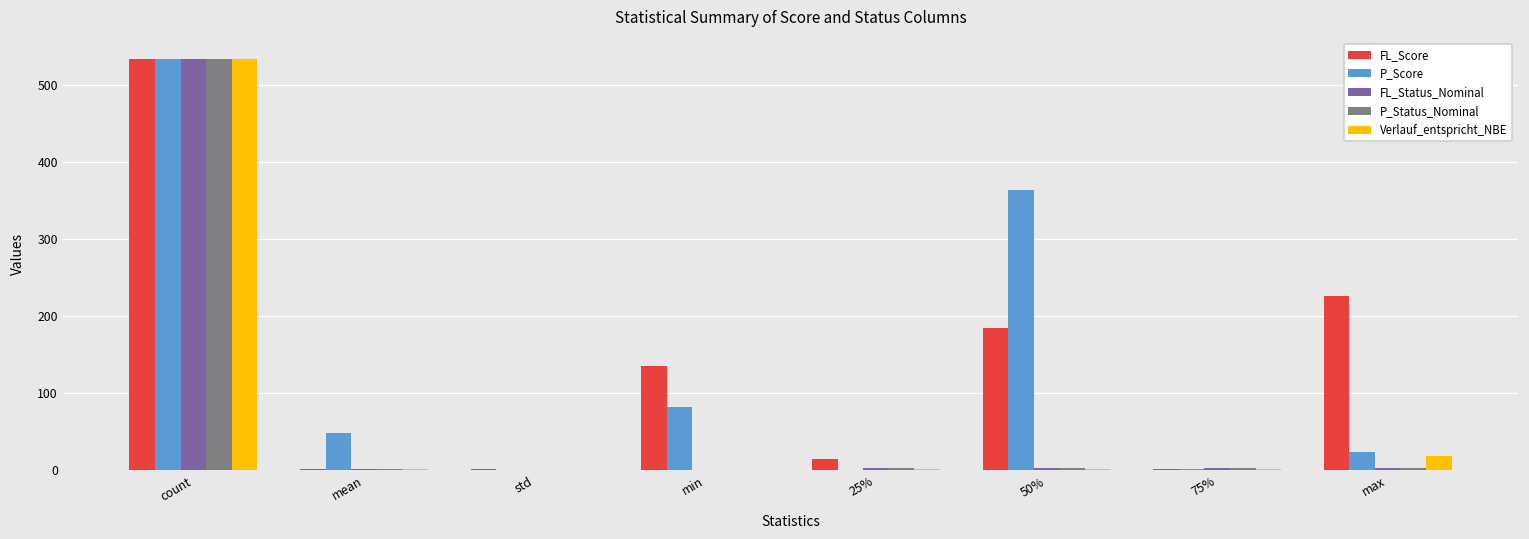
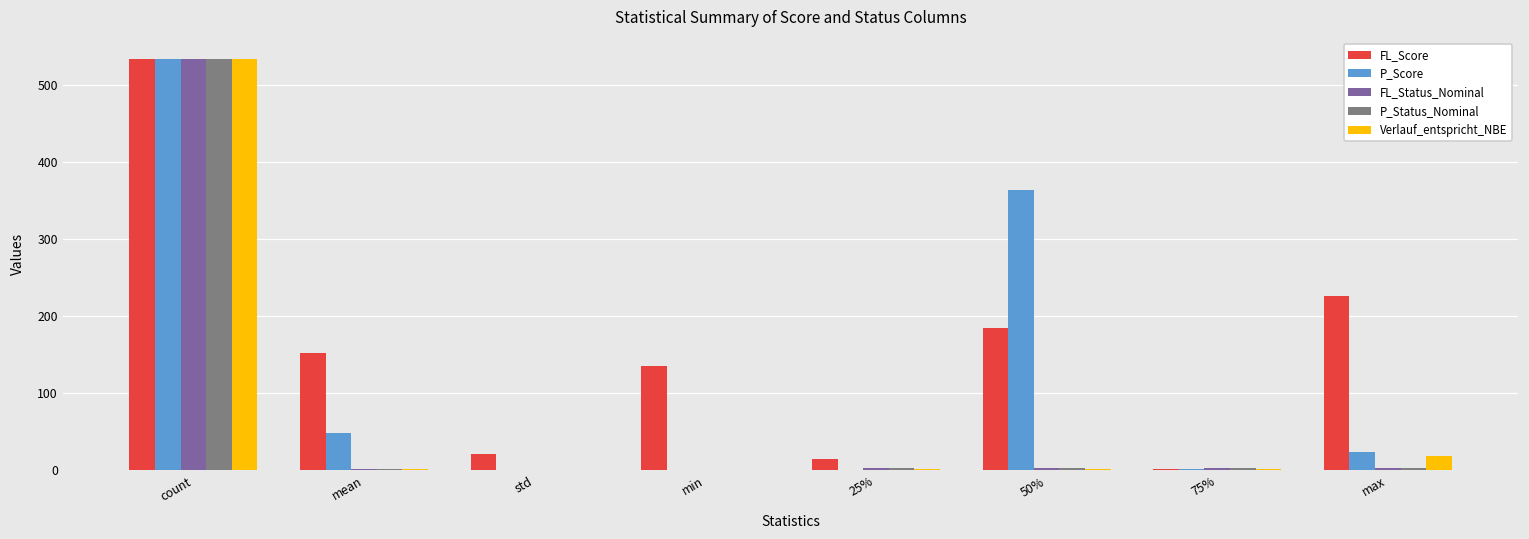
  {
    "FL_Score": {
      "count": 530,
-     "mean": 0,
-     "std": 0,
+     "mean": 150,
+     "std": 20,
      "min": 140,
      "25%": 10,
      "50%": 190,
      "max": 230
    },
    "P_Score": {
      "count": 530,
      "mean": 50,
-     "min": 80,
+     "min": 0,
      "25%": 0,
      "50%": 360,
      "max": 20
    },
    "Verlauf_entspricht_NBE": {
      "count": 530,
      "min": 0,
      "max": 20
    }
  }
